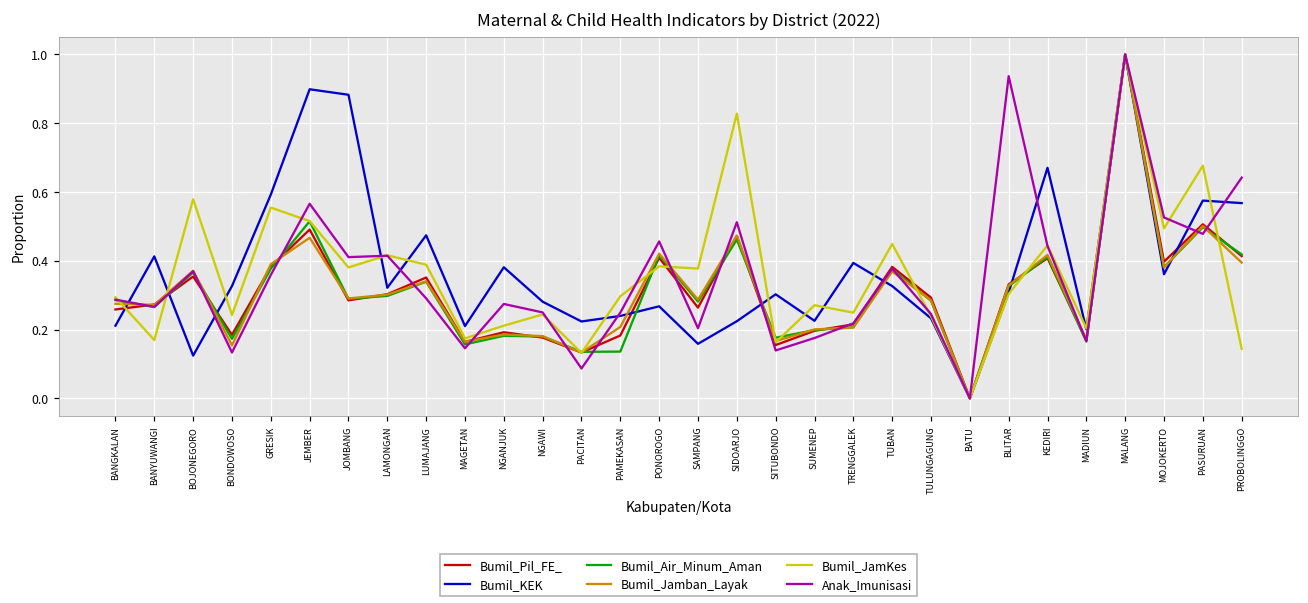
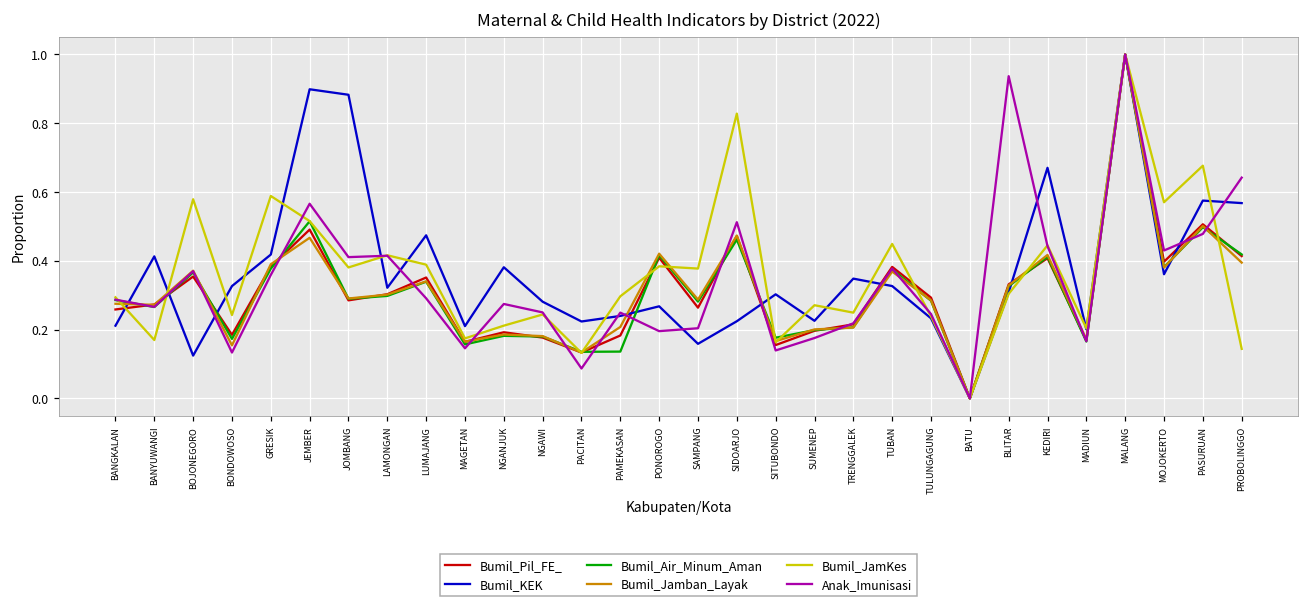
  {
    "Bumil_Pil_FE_": {
      "BANGKALAN": 0.26,
      "BOJONEGORO": 0.35,
      "BONDOWOSO": 0.18,
      "JEMBER": 0.49,
      "LUMAJANG": 0.35,
      "PAMEKASAN": 0.18,
      "SAMPANG": 0.26,
      "MOJOKERTO": 0.40
    },
    "Bumil_KEK": {
      "BANGKALAN": 0.21,
      "BANYUWANGI": 0.41,
      "BOJONEGORO": 0.12,
      "BONDOWOSO": 0.33,
-     "GRESIK": 0.59,
+     "GRESIK": 0.42,
      "JEMBER": 0.90,
      "JOMBANG": 0.88,
      "LAMONGAN": 0.32,
      "LUMAJANG": 0.47,
      "MAGETAN": 0.21,
      "NGANJUK": 0.38,
      "NGAWI": 0.28,
      "PACITAN": 0.22,
      "PAMEKASAN": 0.24,
      "PONOROGO": 0.27,
      "SAMPANG": 0.16,
      "SIDOARJO": 0.22,
      "SITUBONDO": 0.30,
      "SUMENEP": 0.23,
-     "TRENGGALEK": 0.39,
+     "TRENGGALEK": 0.35,
      "TUBAN": 0.33,
      "KEDIRI": 0.67,
      "MOJOKERTO": 0.36,
      "PASURUAN": 0.58,
      "PROBOLINGGO": 0.57
    },
    "Bumil_Air_Minum_Aman": {
      "BONDOWOSO": 0.17,
      "PAMEKASAN": 0.14,
      "SIDOARJO": 0.46,
      "SITUBONDO": 0.18
    },
    "Bumil_Jamban_Layak": {
      "BANGKALAN": 0.28,
      "BONDOWOSO": 0.15,
      "JEMBER": 0.47,
      "PAMEKASAN": 0.21,
      "PROBOLINGGO": 0.39
    },
    "Bumil_JamKes": {
      "BANYUWANGI": 0.17,
      "BOJONEGORO": 0.58,
      "BONDOWOSO": 0.24,
-     "GRESIK": 0.55,
+     "GRESIK": 0.59,
      "JOMBANG": 0.38,
      "LUMAJANG": 0.39,
      "MAGETAN": 0.17,
      "NGANJUK": 0.21,
      "PAMEKASAN": 0.30,
      "PONOROGO": 0.38,
      "SAMPANG": 0.38,
      "SIDOARJO": 0.83,
      "SUMENEP": 0.27,
      "TRENGGALEK": 0.25,
      "TUBAN": 0.45,
-     "MOJOKERTO": 0.49,
+     "MOJOKERTO": 0.57,
      "PASURUAN": 0.68,
      "PROBOLINGGO": 0.14
    },
    "Anak_Imunisasi": {
      "BONDOWOSO": 0.13,
      "GRESIK": 0.36,
      "JEMBER": 0.57,
      "JOMBANG": 0.41,
      "LUMAJANG": 0.29,
      "MAGETAN": 0.15,
      "NGANJUK": 0.27,
      "PACITAN": 0.09,
      "PAMEKASAN": 0.25,
-     "PONOROGO": 0.46,
+     "PONOROGO": 0.20,
      "SAMPANG": 0.20,
      "SIDOARJO": 0.51,
      "SITUBONDO": 0.14,
      "SUMENEP": 0.18,
      "BLITAR": 0.94,
-     "MOJOKERTO": 0.53,
+     "MOJOKERTO": 0.43,
      "PASURUAN": 0.48,
      "PROBOLINGGO": 0.64
    }
  }
